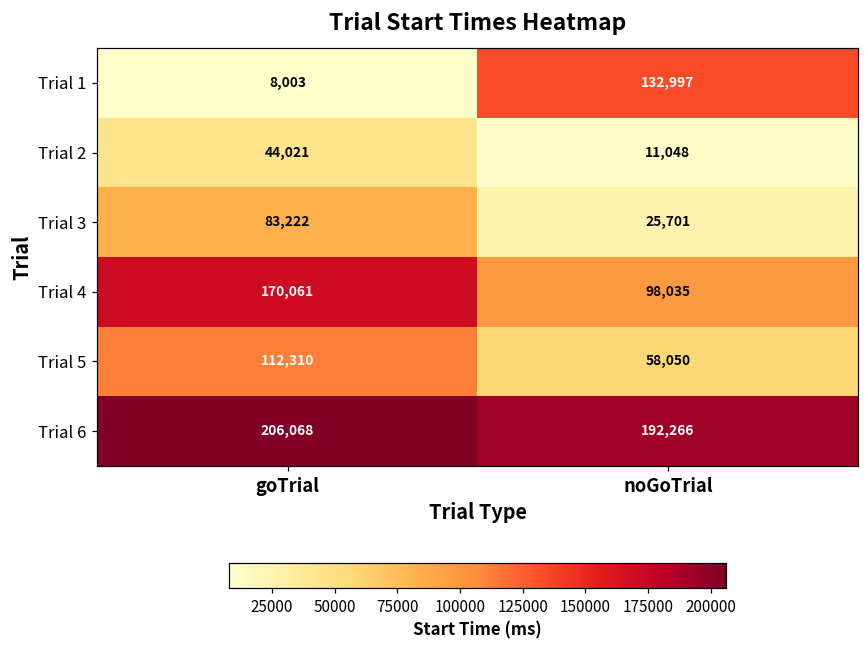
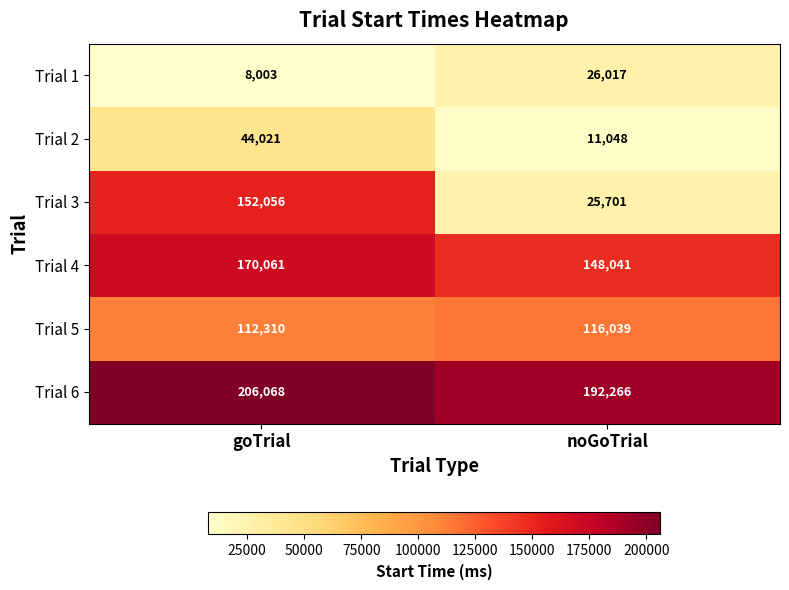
  {
    "Trial 1": {
      "goTrial": "8,003",
-     "noGoTrial": "132,997"
+     "noGoTrial": "26,017"
    },
    "Trial 2": {
      "goTrial": "44,021",
      "noGoTrial": "11,048"
    },
    "Trial 3": {
-     "goTrial": "83,222",
+     "goTrial": "152,056",
      "noGoTrial": "25,701"
    },
    "Trial 4": {
      "goTrial": "170,061",
-     "noGoTrial": "98,035"
+     "noGoTrial": "148,041"
    },
    "Trial 5": {
      "goTrial": "112,310",
-     "noGoTrial": "58,050"
+     "noGoTrial": "116,039"
    },
    "Trial 6": {
      "goTrial": "206,068",
      "noGoTrial": "192,266"
    }
  }
